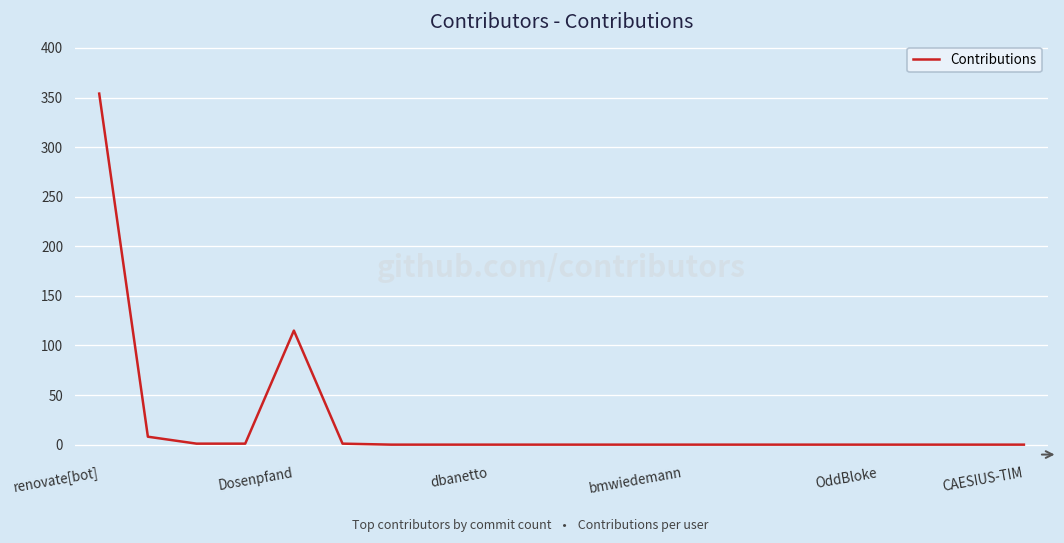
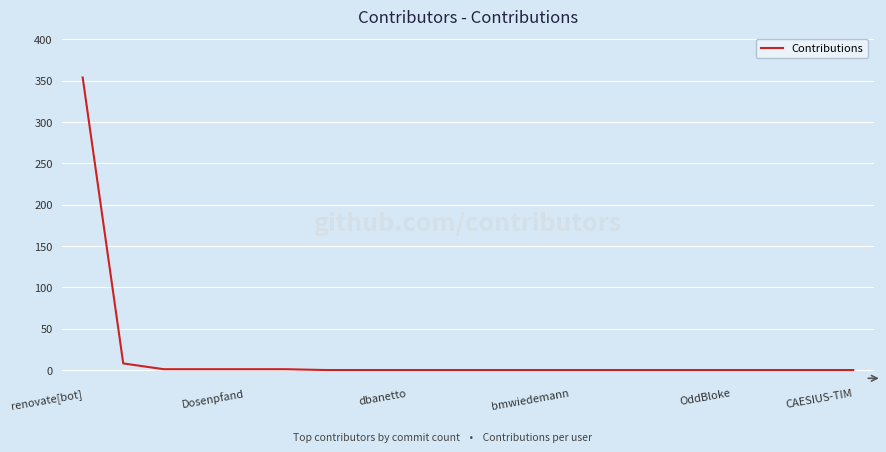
  {
    "renovate[bot]": 350,
-   "Dosenpfand": 120,
+   "Dosenpfand": 0,
    "dbanetto": 0,
    "bmwiedemann": 0,
    "OddBloke": 0,
    "CAESIUS-TIM": 0
  }
